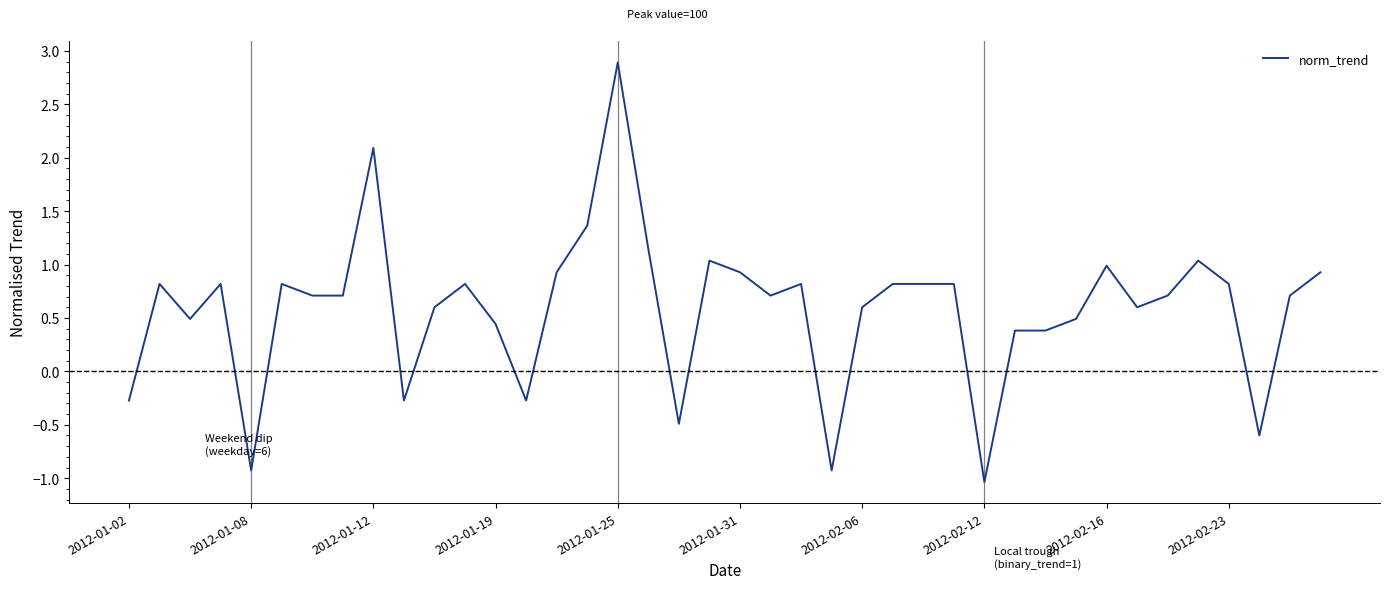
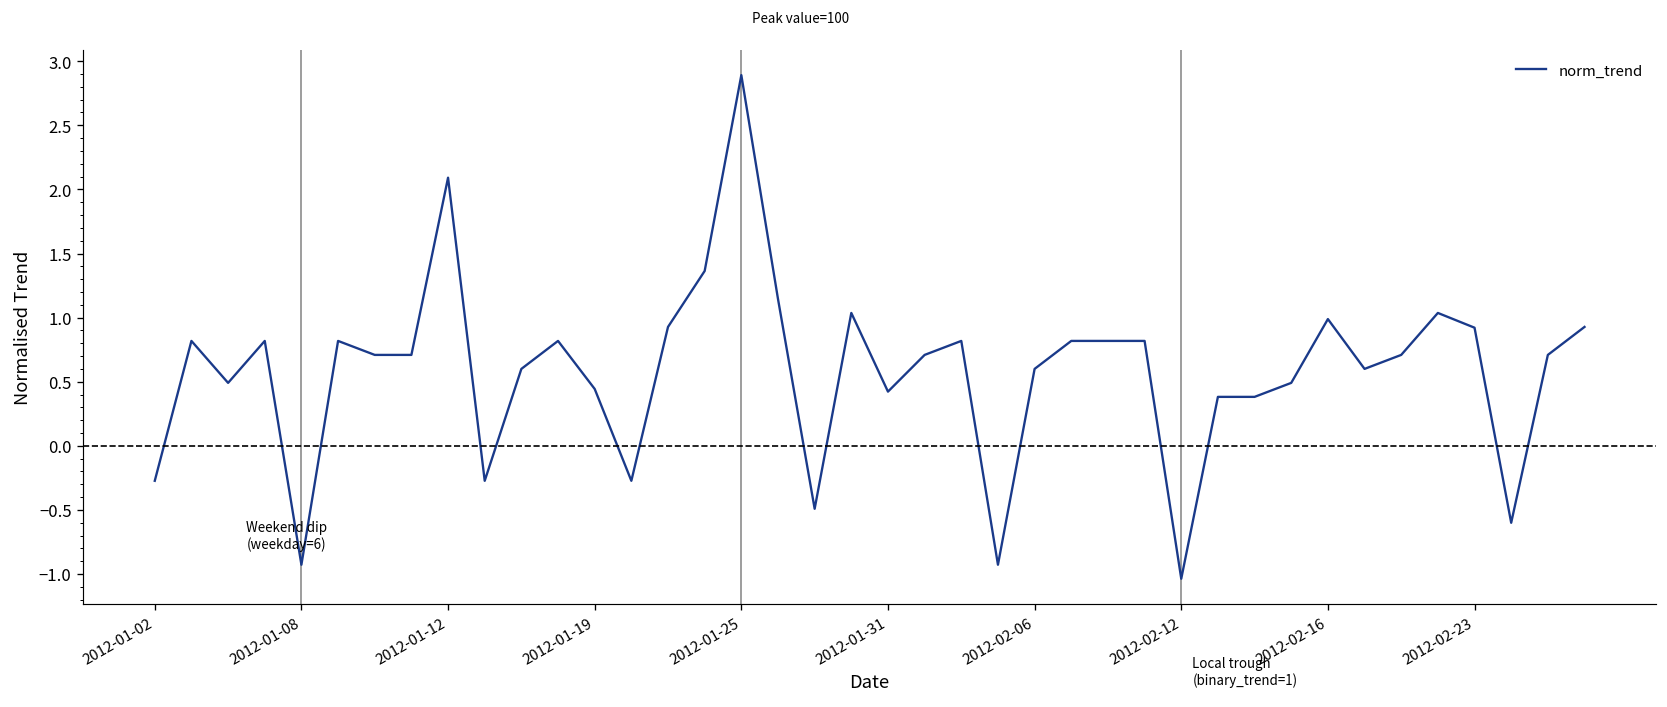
  {
    "2012-01-02": -0.27,
    "2012-01-12": 2.09,
    "2012-01-19": 0.44,
    "2012-01-25": 2.89,
-   "2012-01-31": 0.93,
+   "2012-01-31": 0.42,
    "2012-02-06": 0.60,
    "2012-02-12": -1.04,
    "2012-02-16": 0.99,
-   "2012-02-23": 0.82
+   "2012-02-23": 0.92
  }
